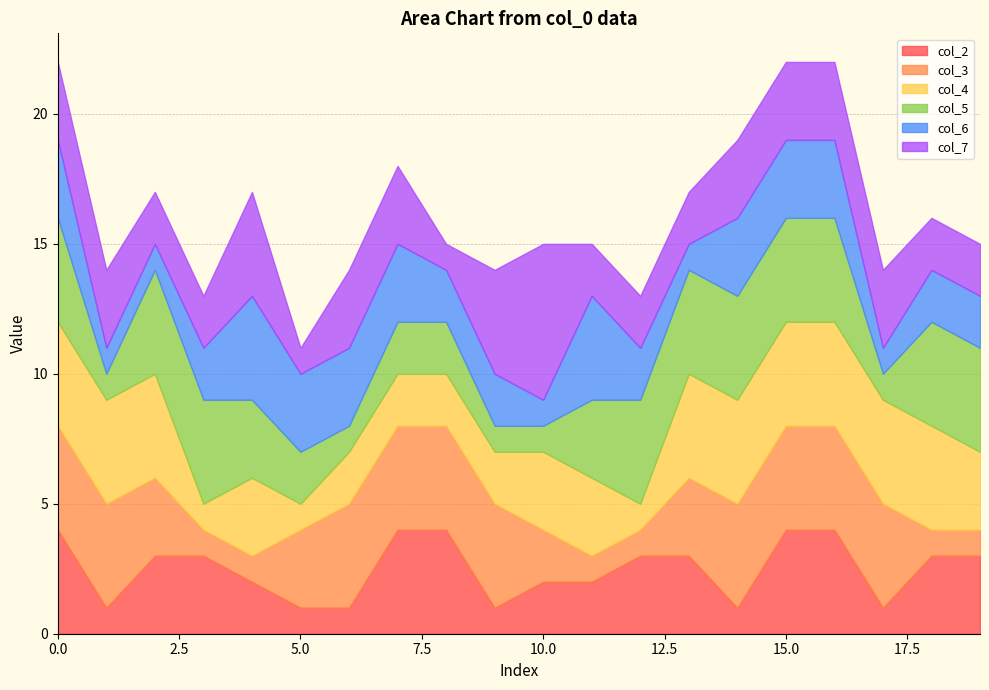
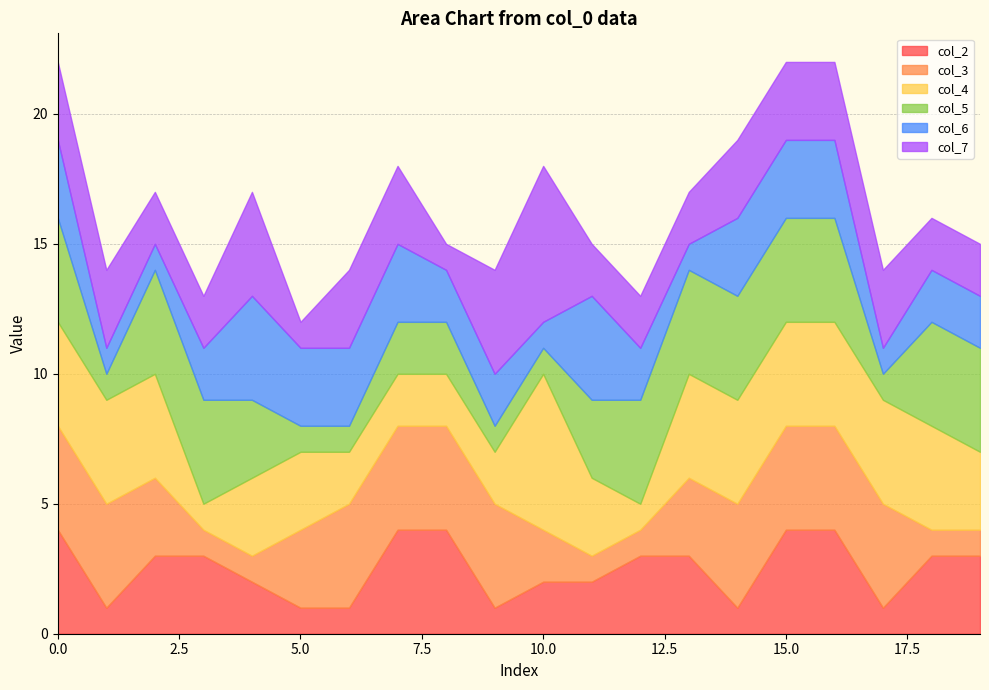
  {
    "col_2": {
      "0.0": 4,
      "5.0": 1,
      "10.0": 2,
      "15.0": 4
    },
    "col_4": {
-     "5.0": 1,
-     "10.0": 3
+     "5.0": 3,
+     "10.0": 6
    },
    "col_5": {
-     "5.0": 2
+     "5.0": 1
    },
    "col_7": {
      "0.0": 3,
      "5.0": 1,
      "10.0": 6,
      "15.0": 3
    }
  }
